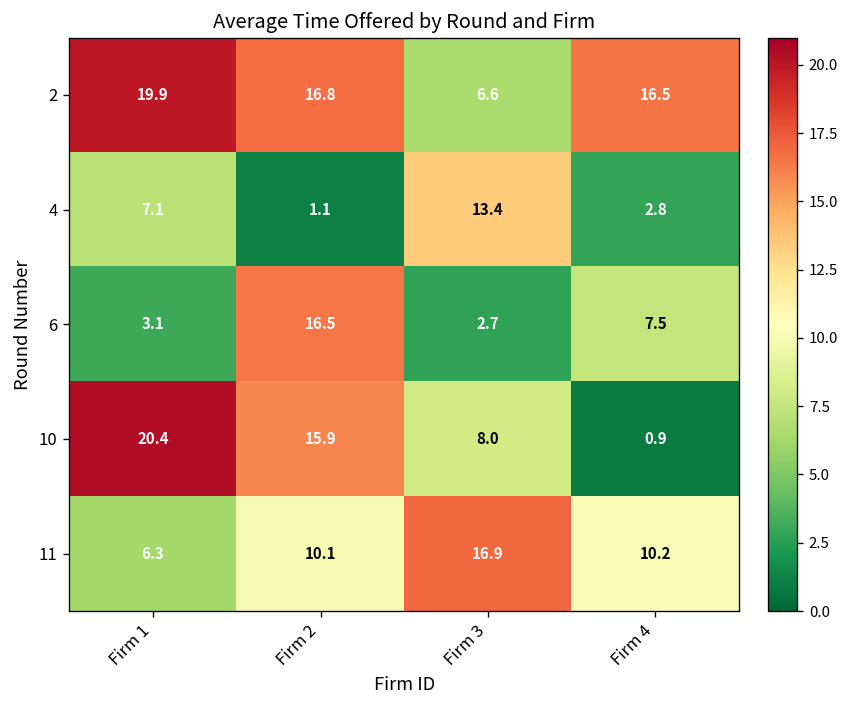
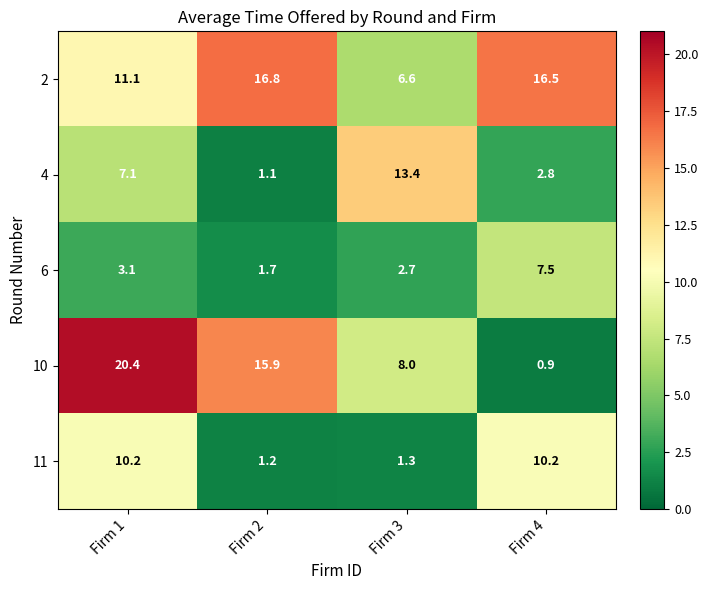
  {
    "2": {
-     "Firm 1": 19.9,
+     "Firm 1": 11.1,
      "Firm 2": 16.8,
      "Firm 3": 6.6,
      "Firm 4": 16.5
    },
    "4": {
      "Firm 1": 7.1,
      "Firm 2": 1.1,
      "Firm 3": 13.4,
      "Firm 4": 2.8
    },
    "6": {
      "Firm 1": 3.1,
-     "Firm 2": 16.5,
+     "Firm 2": 1.7,
      "Firm 3": 2.7,
      "Firm 4": 7.5
    },
    "10": {
      "Firm 1": 20.4,
      "Firm 2": 15.9,
      "Firm 3": 8.0,
      "Firm 4": 0.9
    },
    "11": {
-     "Firm 1": 6.3,
-     "Firm 2": 10.1,
-     "Firm 3": 16.9,
+     "Firm 1": 10.2,
+     "Firm 2": 1.2,
+     "Firm 3": 1.3,
      "Firm 4": 10.2
    }
  }
